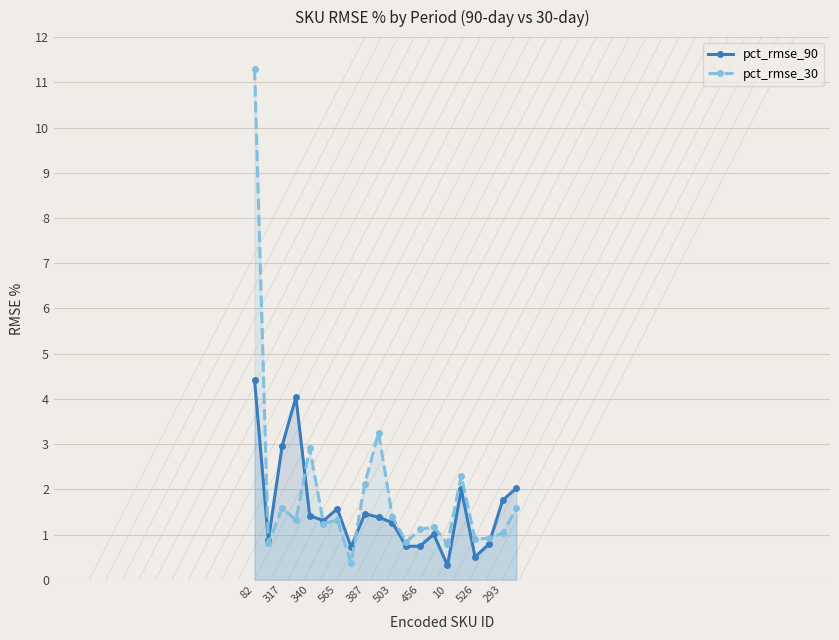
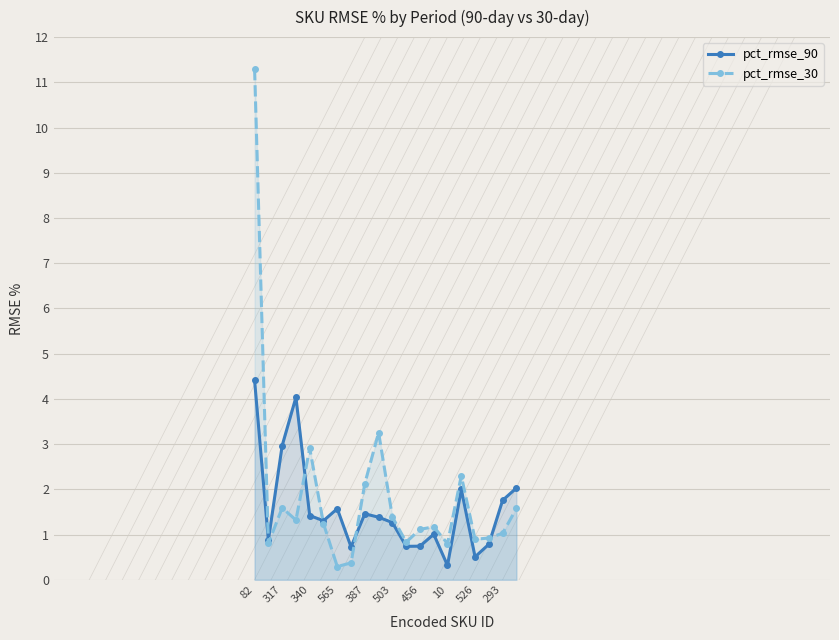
  {
    "pct_rmse_90": {
      "82": 4.4,
      "317": 3.0,
      "340": 1.4,
      "565": 1.6,
      "387": 1.5,
      "503": 1.3,
      "456": 0.7,
      "10": 0.3,
      "526": 0.5,
      "293": 1.8
    },
    "pct_rmse_30": {
      "82": 11.3,
      "317": 1.6,
      "340": 2.9,
-     "565": 1.3,
+     "565": 0.3,
      "387": 2.1,
      "503": 1.4,
      "456": 1.1,
      "10": 0.8,
      "526": 0.9,
      "293": 1.0
    }
  }
